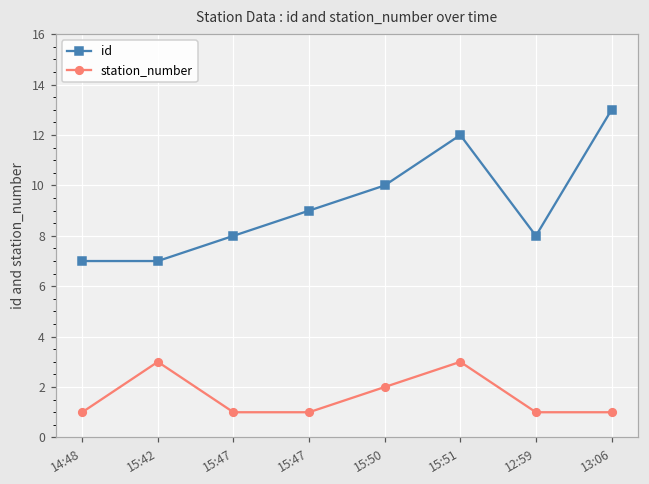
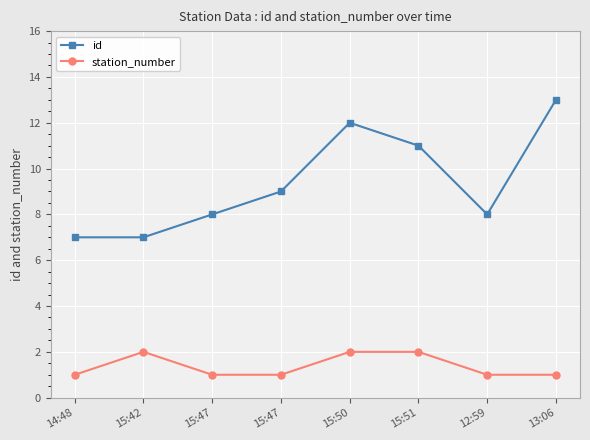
  {
    "id": {
      "14:48": 7,
      "15:42": 7,
-     "15:50": 10,
-     "15:51": 12,
+     "15:50": 12,
+     "15:51": 11,
      "12:59": 8,
      "13:06": 13
    },
    "station_number": {
      "14:48": 1,
-     "15:42": 3,
+     "15:42": 2,
      "15:50": 2,
-     "15:51": 3,
+     "15:51": 2,
      "12:59": 1,
      "13:06": 1
    }
  }
